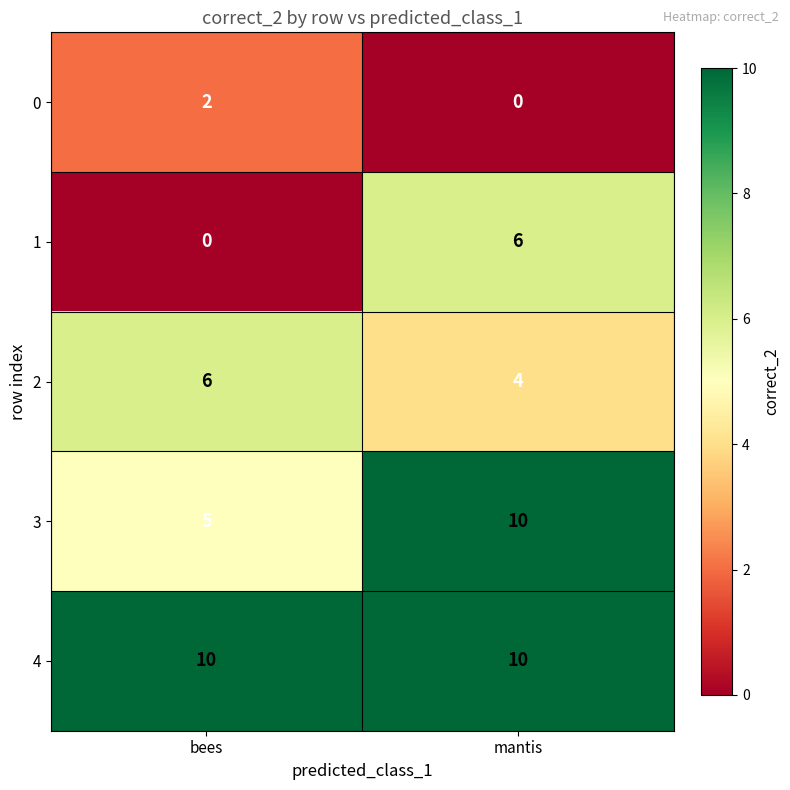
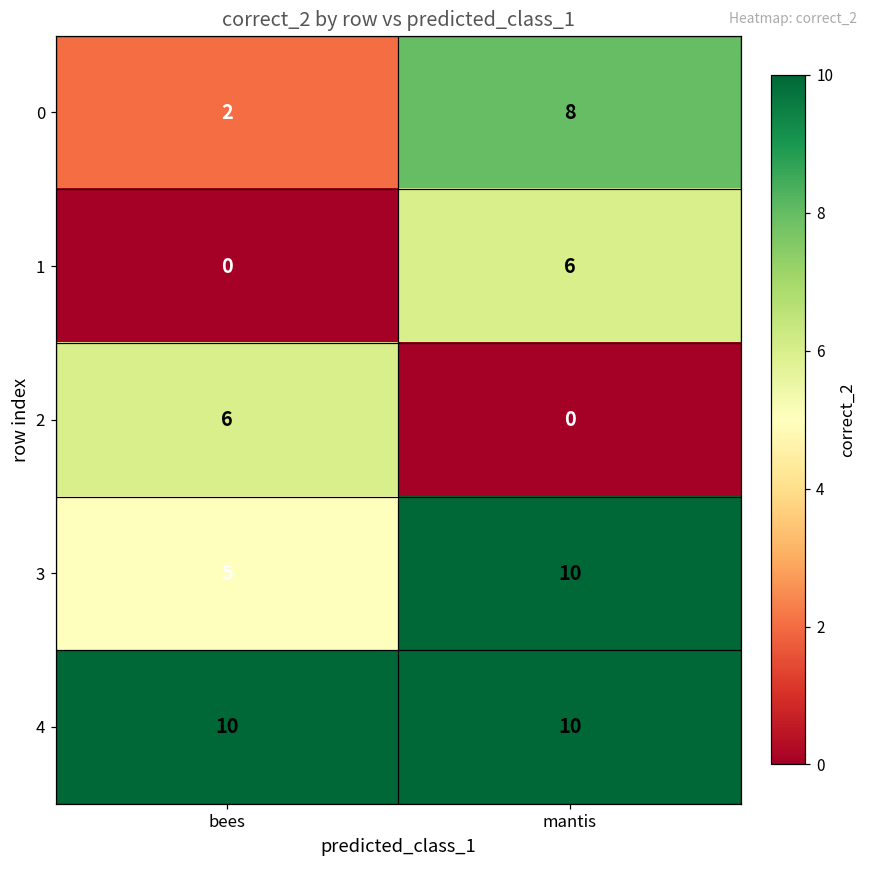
  {
    "0": {
      "bees": 2,
-     "mantis": 0
+     "mantis": 8
    },
    "1": {
      "bees": 0,
      "mantis": 6
    },
    "2": {
      "bees": 6,
-     "mantis": 4
+     "mantis": 0
    },
    "3": {
      "bees": 5,
      "mantis": 10
    },
    "4": {
      "bees": 10,
      "mantis": 10
    }
  }
